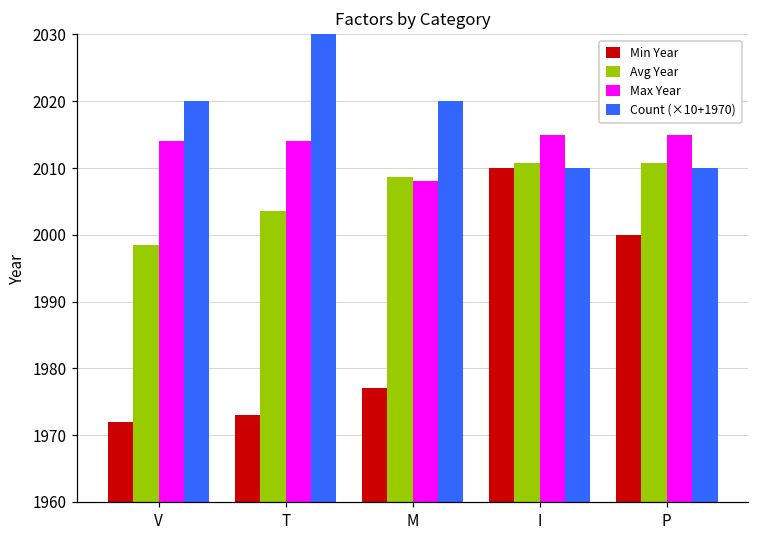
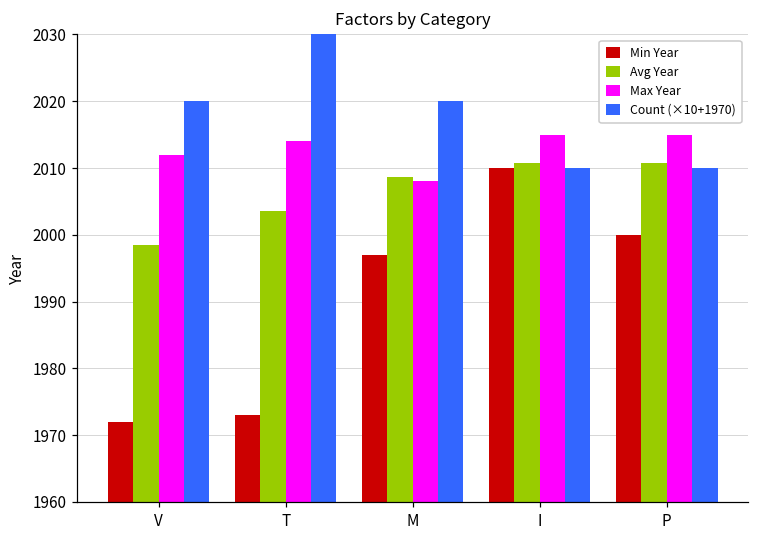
  {
    "Min Year": {
      "V": 1972,
      "T": 1973,
-     "M": 1977,
+     "M": 1997,
      "I": 2010,
      "P": 2000
    },
    "Avg Year": {
      "V": 1998,
      "T": 2004,
      "M": 2009,
      "I": 2011,
      "P": 2011
    },
    "Max Year": {
-     "V": 2014,
+     "V": 2012,
      "T": 2014,
      "M": 2008,
      "I": 2015,
      "P": 2015
    },
    "Count (×10+1970)": {
      "V": 2020,
      "M": 2020,
      "I": 2010,
      "P": 2010
    }
  }
